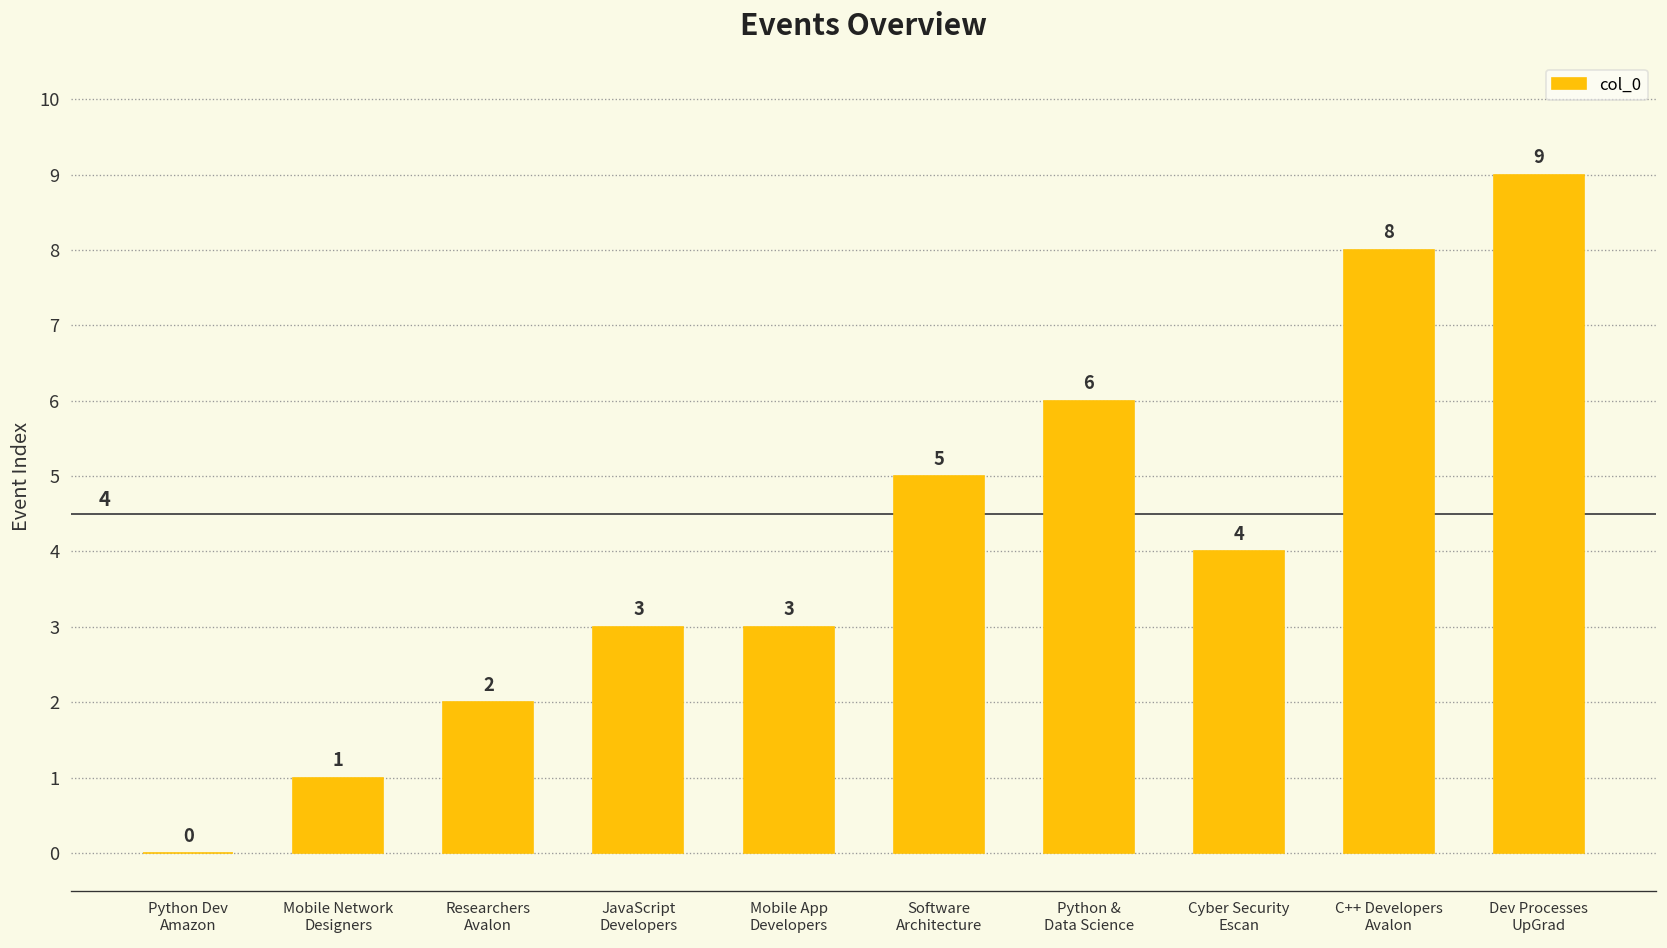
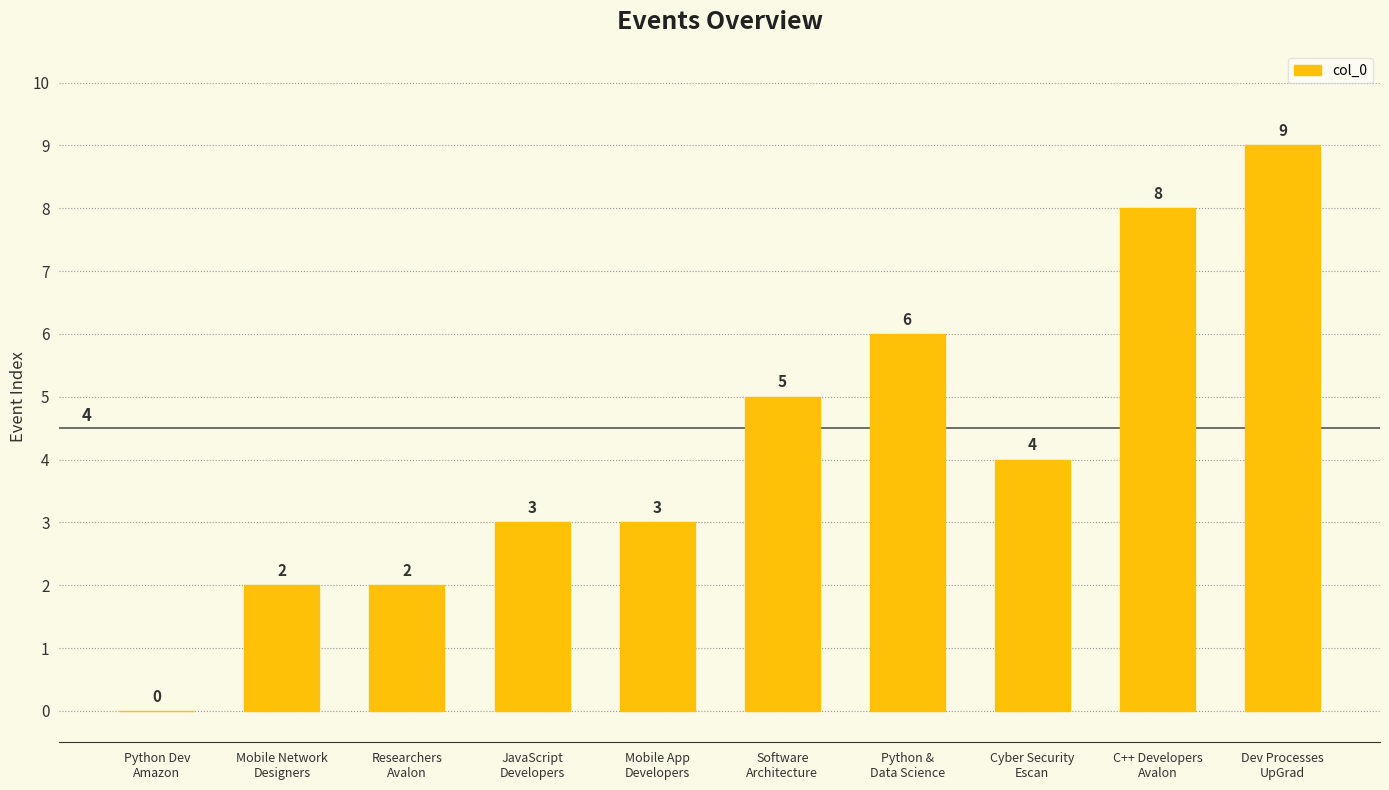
  {
    "Python Dev Amazon": 0,
-   "Mobile Network Designers": 1,
+   "Mobile Network Designers": 2,
    "Researchers Avalon": 2,
    "JavaScript Developers": 3,
    "Mobile App Developers": 3,
    "Software Architecture": 5,
    "Python & Data Science": 6,
    "Cyber Security Escan": 4,
    "C++ Developers Avalon": 8,
    "Dev Processes UpGrad": 9
  }
